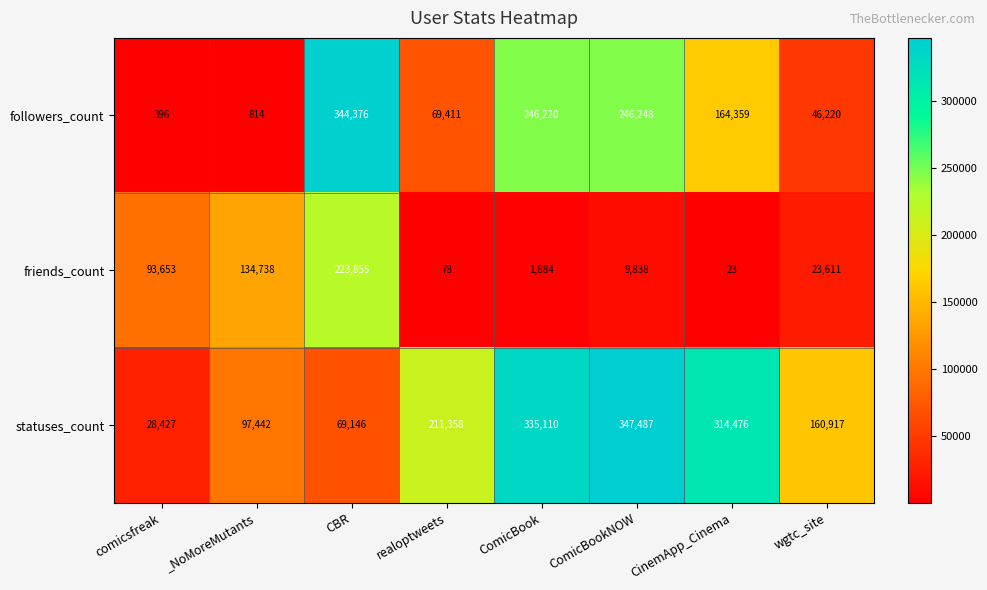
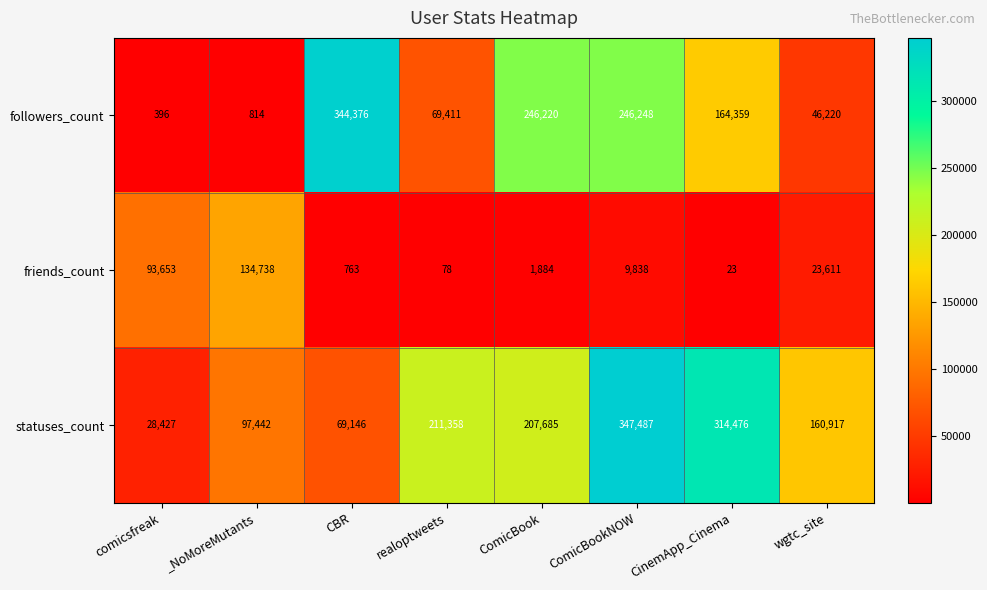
  {
    "followers_count": {
      "comicsfreak": "396",
      "_NoMoreMutants": "814",
      "CBR": "344,376",
      "realoptweets": "69,411",
      "ComicBook": "246,220",
      "ComicBookNOW": "246,248",
      "CinemApp_Cinema": "164,359",
      "wgtc_site": "46,220"
    },
    "friends_count": {
      "comicsfreak": "93,653",
      "_NoMoreMutants": "134,738",
-     "CBR": "223,855",
+     "CBR": "763",
      "realoptweets": "78",
      "ComicBook": "1,884",
      "ComicBookNOW": "9,838",
      "CinemApp_Cinema": "23",
      "wgtc_site": "23,611"
    },
    "statuses_count": {
      "comicsfreak": "28,427",
      "_NoMoreMutants": "97,442",
      "CBR": "69,146",
      "realoptweets": "211,358",
-     "ComicBook": "335,110",
+     "ComicBook": "207,685",
      "ComicBookNOW": "347,487",
      "CinemApp_Cinema": "314,476",
      "wgtc_site": "160,917"
    }
  }
